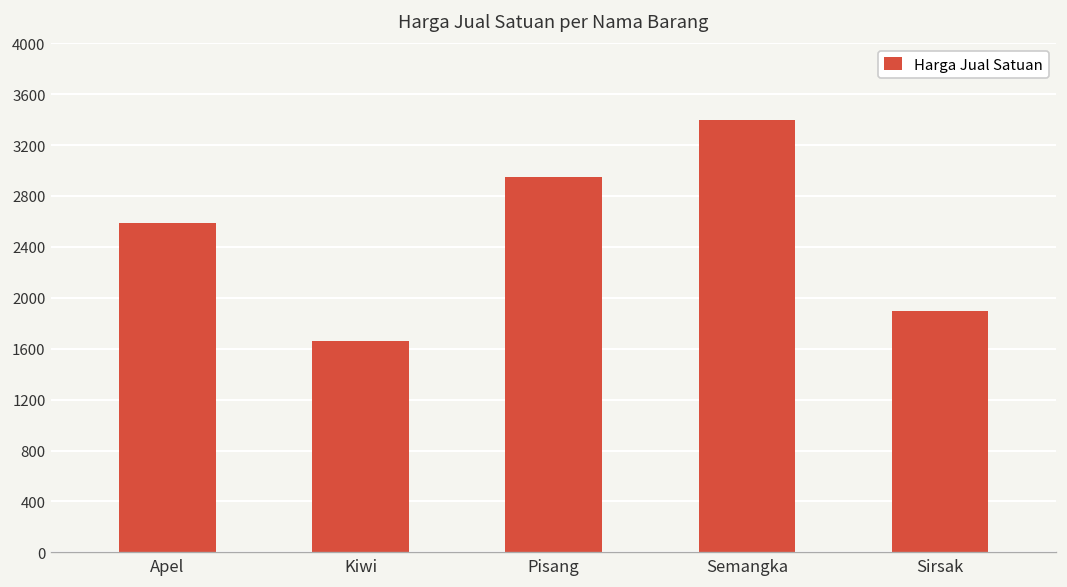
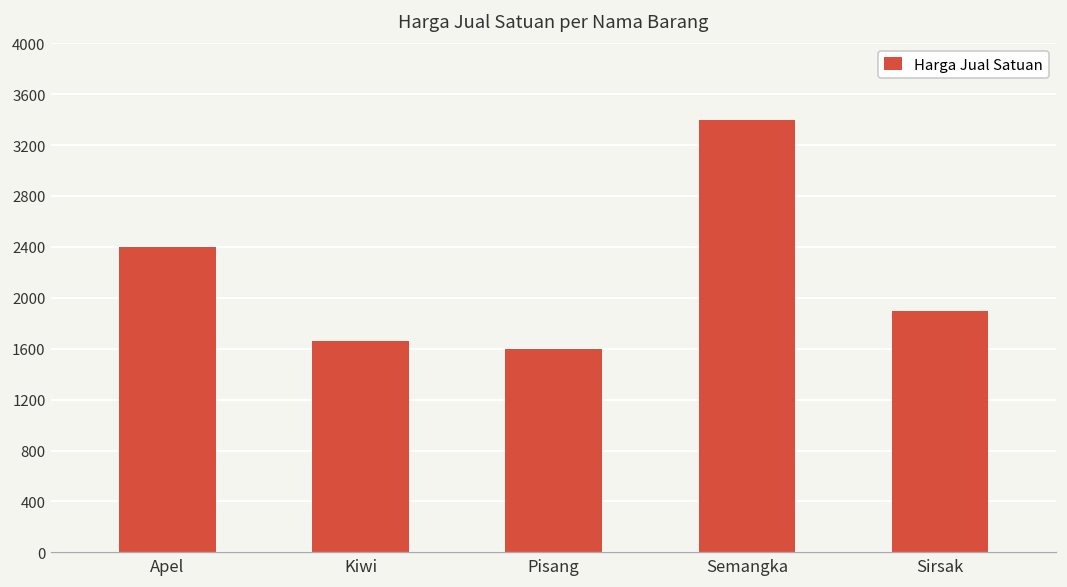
  {
-   "Apel": 2590,
+   "Apel": 2400,
    "Kiwi": 1660,
-   "Pisang": 2950,
+   "Pisang": 1600,
    "Semangka": 3400,
    "Sirsak": 1900
  }
